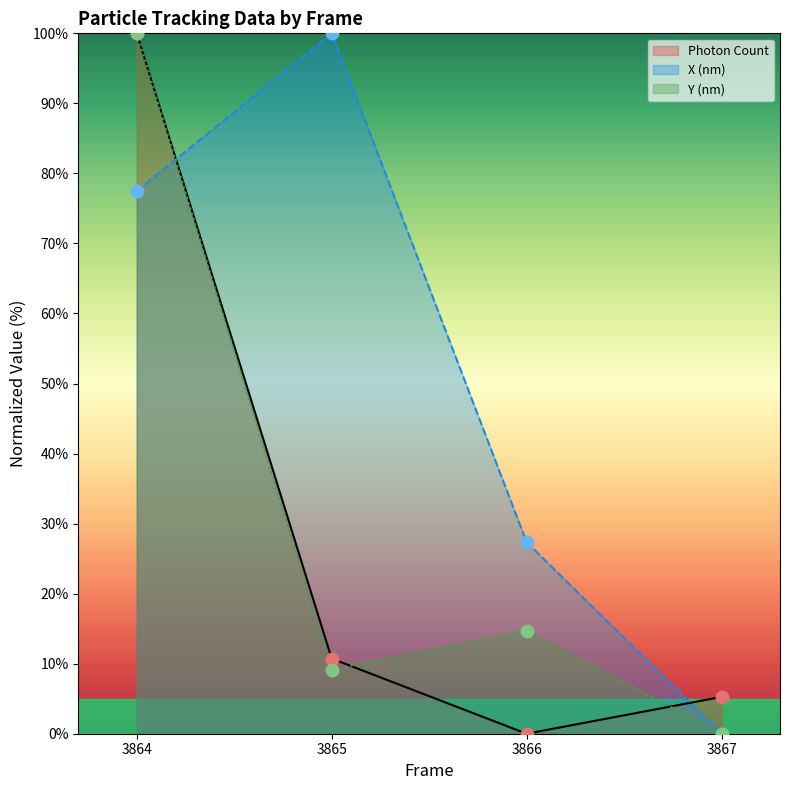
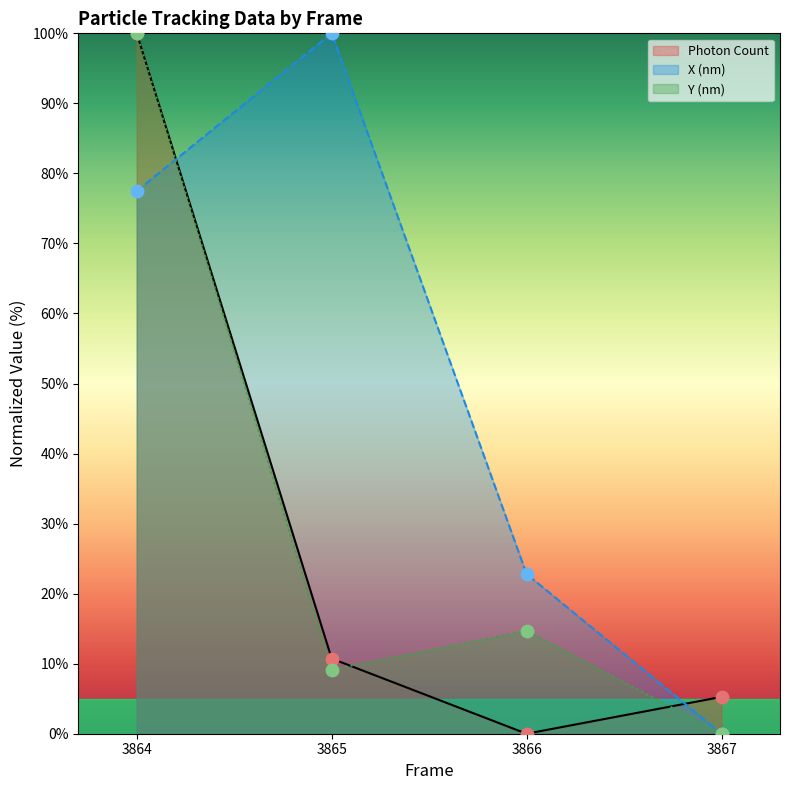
  {
    "Photon Count": {
      "3865": "11%",
      "3867": "5%"
    },
    "X (nm)": {
      "3864": "77%",
      "3865": "100%",
-     "3866": "27%"
+     "3866": "23%"
    },
    "Y (nm)": {
      "3865": "9%",
      "3866": "15%"
    }
  }
